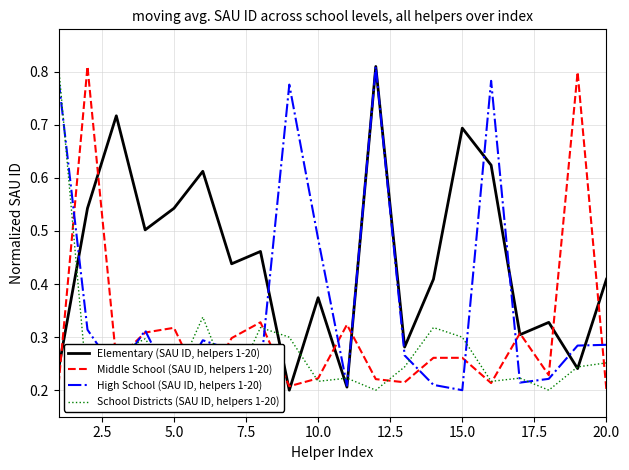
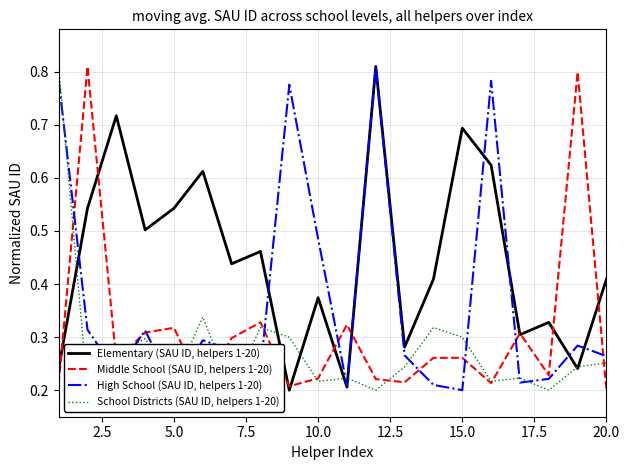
  {
    "Elementary (SAU ID, helpers 1-20)": {
      "5.0": 0.54,
      "10.0": 0.37,
      "15.0": 0.69,
      "20.0": 0.41
    },
    "Middle School (SAU ID, helpers 1-20)": {
      "5.0": 0.32,
      "10.0": 0.22,
      "15.0": 0.26,
      "20.0": 0.20
    },
    "High School (SAU ID, helpers 1-20)": {
      "10.0": 0.49,
      "15.0": 0.20,
-     "20.0": 0.29
+     "20.0": 0.26
    },
    "School Districts (SAU ID, helpers 1-20)": {
      "10.0": 0.22,
      "15.0": 0.30,
      "20.0": 0.25
    }
  }
